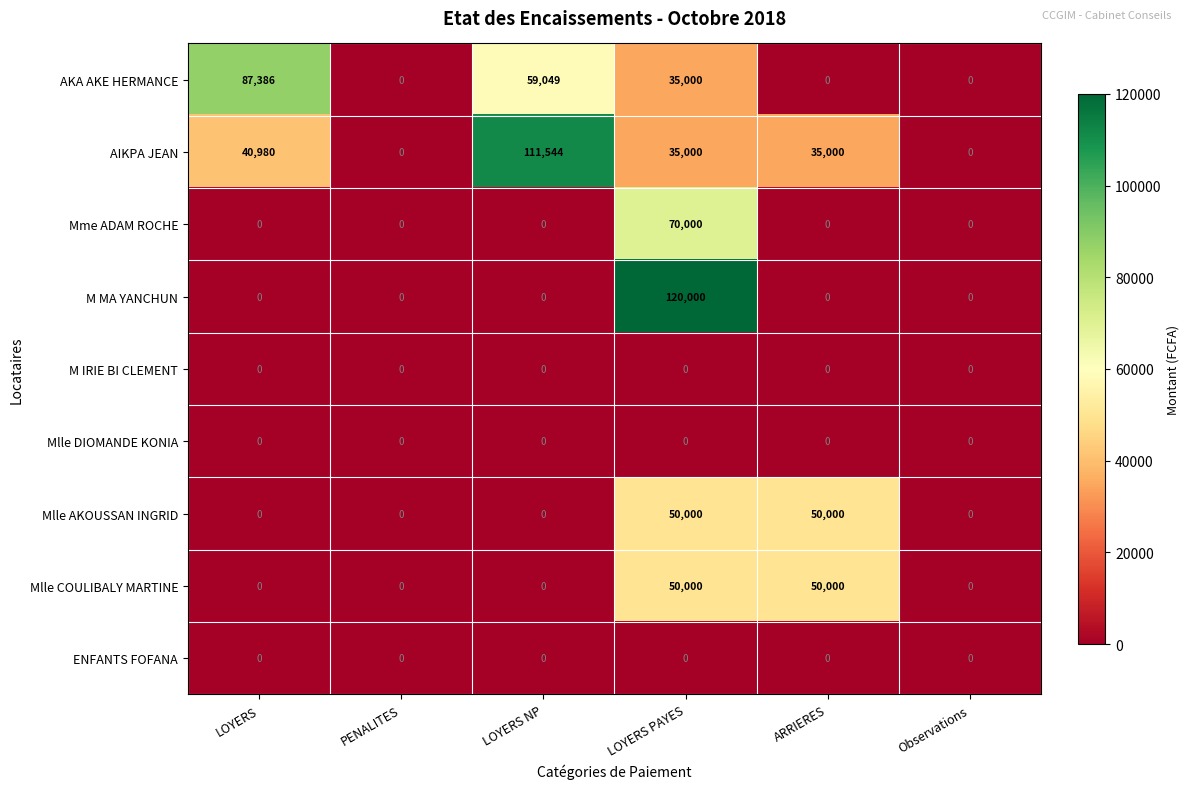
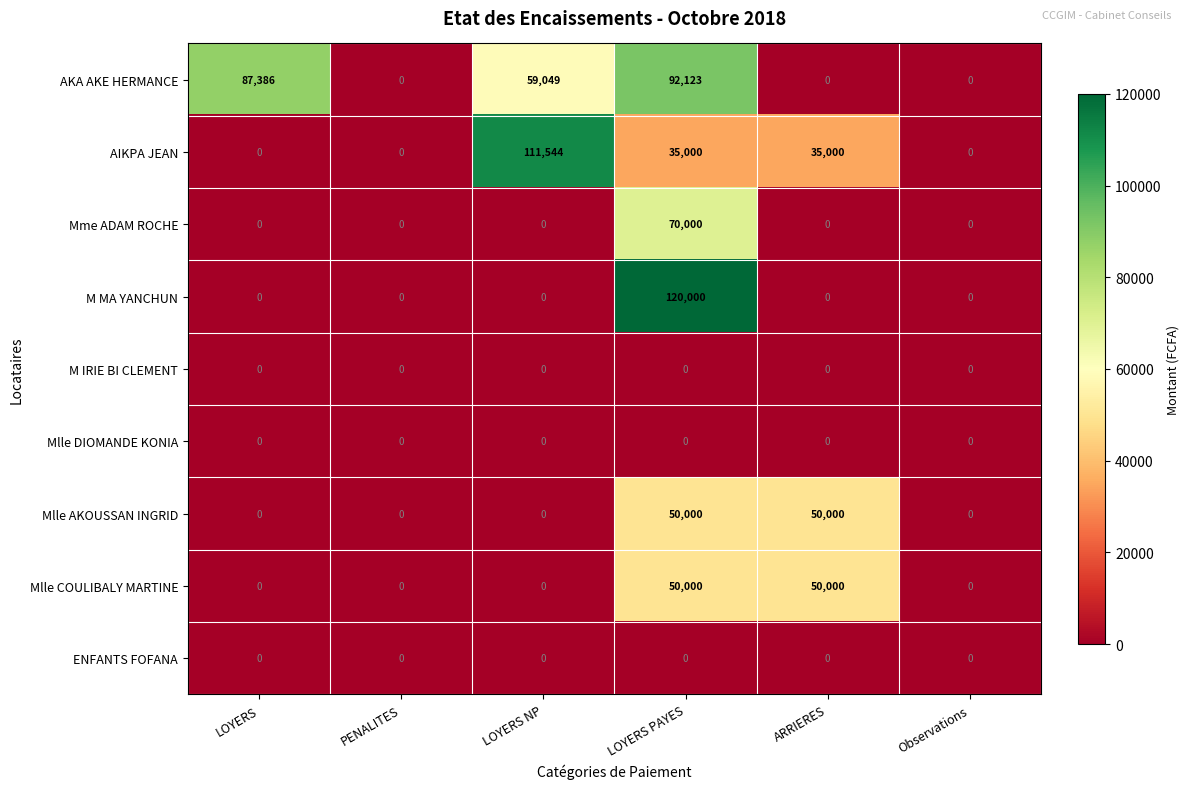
  {
    "AKA AKE HERMANCE": {
      "LOYERS": "87,386",
      "PENALITES": "0",
      "LOYERS NP": "59,049",
-     "LOYERS PAYES": "35,000",
+     "LOYERS PAYES": "92,123",
      "ARRIERES": "0",
      "Observations": "0"
    },
    "AIKPA JEAN": {
-     "LOYERS": "40,980",
+     "LOYERS": "0",
      "PENALITES": "0",
      "LOYERS NP": "111,544",
      "LOYERS PAYES": "35,000",
      "ARRIERES": "35,000",
      "Observations": "0"
    },
    "Mme ADAM ROCHE": {
      "LOYERS": "0",
      "PENALITES": "0",
      "LOYERS NP": "0",
      "LOYERS PAYES": "70,000",
      "ARRIERES": "0",
      "Observations": "0"
    },
    "M MA YANCHUN": {
      "LOYERS": "0",
      "PENALITES": "0",
      "LOYERS NP": "0",
      "LOYERS PAYES": "120,000",
      "ARRIERES": "0",
      "Observations": "0"
    },
    "M IRIE BI CLEMENT": {
      "LOYERS": "0",
      "PENALITES": "0",
      "LOYERS NP": "0",
      "LOYERS PAYES": "0",
      "ARRIERES": "0",
      "Observations": "0"
    },
    "Mlle DIOMANDE KONIA": {
      "LOYERS": "0",
      "PENALITES": "0",
      "LOYERS NP": "0",
      "LOYERS PAYES": "0",
      "ARRIERES": "0",
      "Observations": "0"
    },
    "Mlle AKOUSSAN INGRID": {
      "LOYERS": "0",
      "PENALITES": "0",
      "LOYERS NP": "0",
      "LOYERS PAYES": "50,000",
      "ARRIERES": "50,000",
      "Observations": "0"
    },
    "Mlle COULIBALY MARTINE": {
      "LOYERS": "0",
      "PENALITES": "0",
      "LOYERS NP": "0",
      "LOYERS PAYES": "50,000",
      "ARRIERES": "50,000",
      "Observations": "0"
    },
    "ENFANTS FOFANA": {
      "LOYERS": "0",
      "PENALITES": "0",
      "LOYERS NP": "0",
      "LOYERS PAYES": "0",
      "ARRIERES": "0",
      "Observations": "0"
    }
  }
